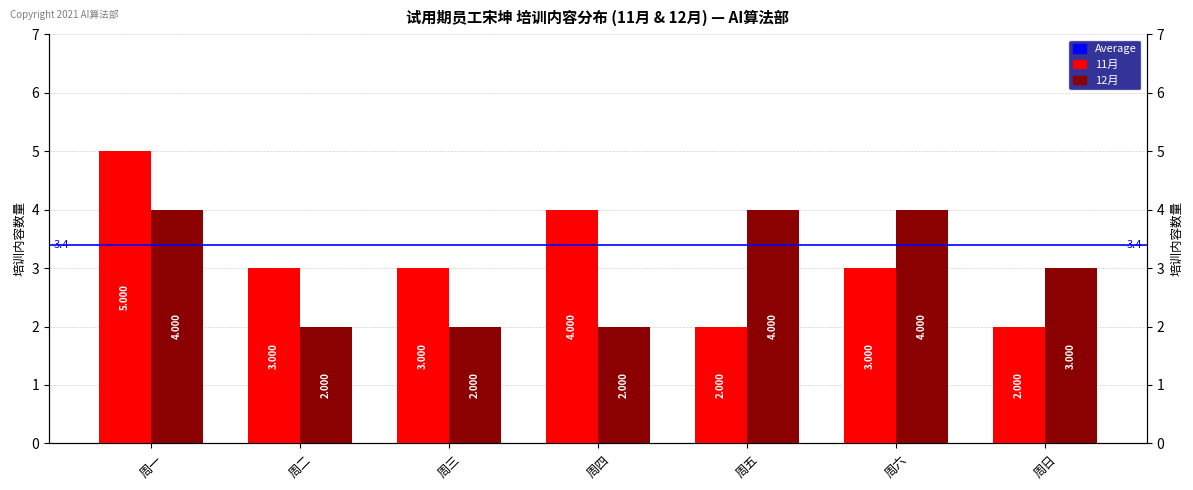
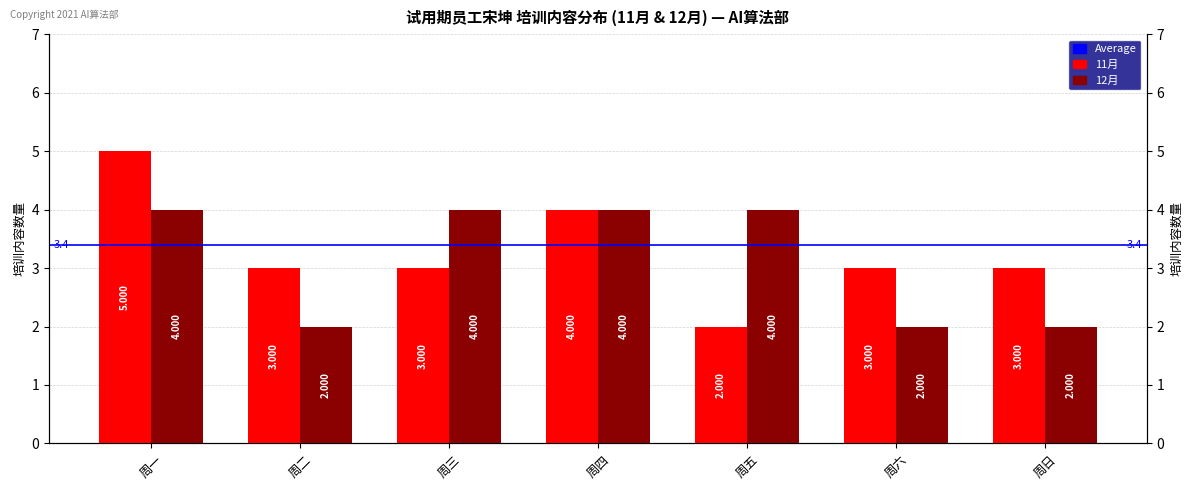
  {
    "11月": {
      "周一": 5.000,
      "周二": 3.000,
      "周三": 3.000,
      "周四": 4.000,
      "周五": 2.000,
      "周六": 3.000,
-     "周日": 2.000
+     "周日": 3.000
    },
    "12月": {
      "周一": 4.000,
      "周二": 2.000,
-     "周三": 2.000,
-     "周四": 2.000,
+     "周三": 4.000,
+     "周四": 4.000,
      "周五": 4.000,
-     "周六": 4.000,
-     "周日": 3.000
+     "周六": 2.000,
+     "周日": 2.000
    }
  }
